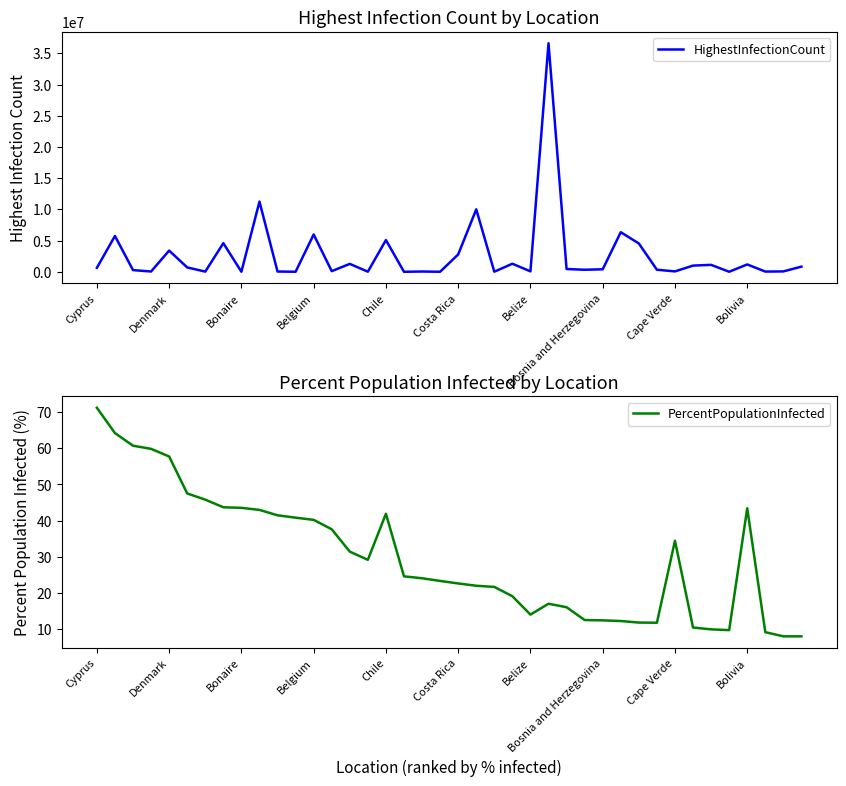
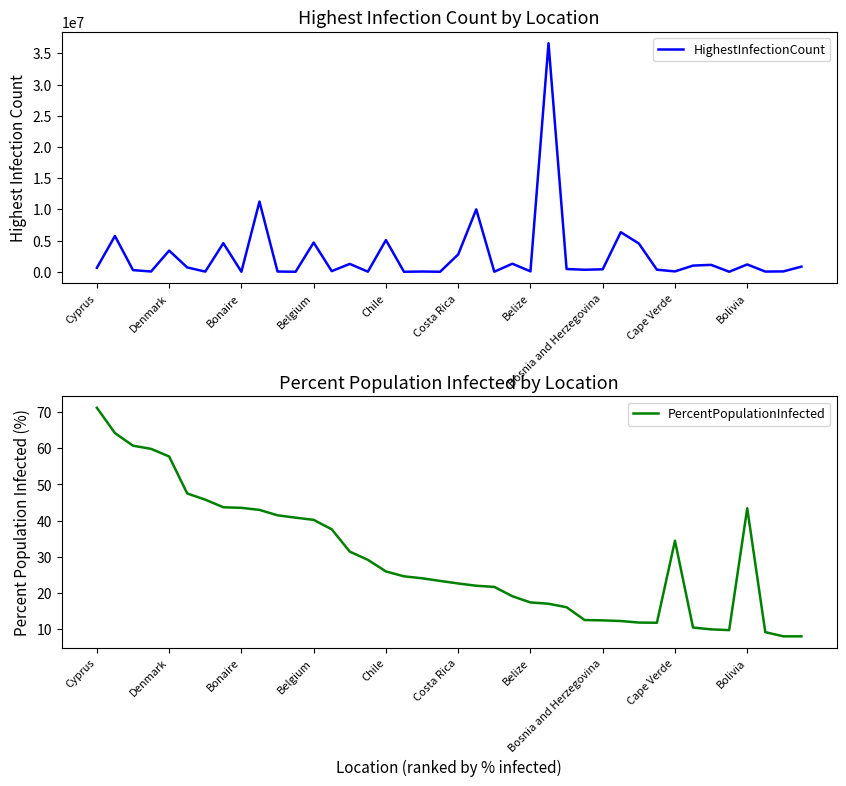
  {
    "Highest Infection Count by Location": {
      "Cyprus": 1000000,
      "Denmark": 3000000,
      "Bonaire": 0,
-     "Belgium": 6000000,
+     "Belgium": 5000000,
      "Chile": 5000000,
      "Costa Rica": 3000000,
      "Belize": 0,
      "Bosnia and Herzegovina": 0,
      "Cape Verde": 0,
      "Bolivia": 1000000
    },
    "Percent Population Infected by Location": {
      "Cyprus": 71,
      "Denmark": 58,
      "Bonaire": 44,
      "Belgium": 40,
-     "Chile": 42,
+     "Chile": 26,
      "Costa Rica": 23,
-     "Belize": 14,
+     "Belize": 17,
      "Bosnia and Herzegovina": 12,
      "Cape Verde": 34,
      "Bolivia": 43
    }
  }
